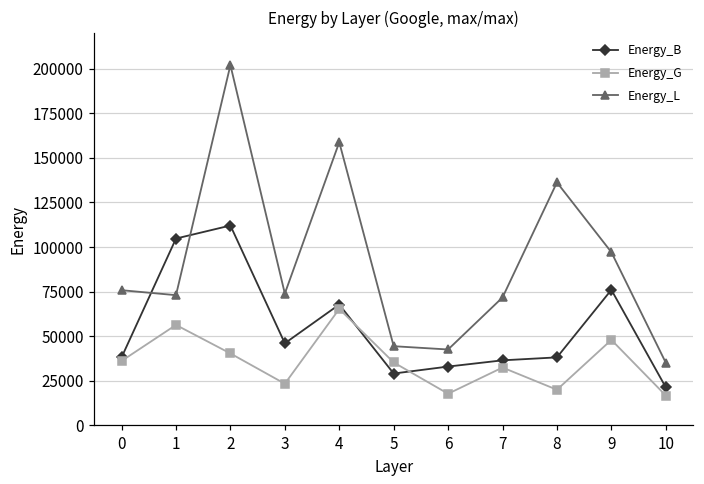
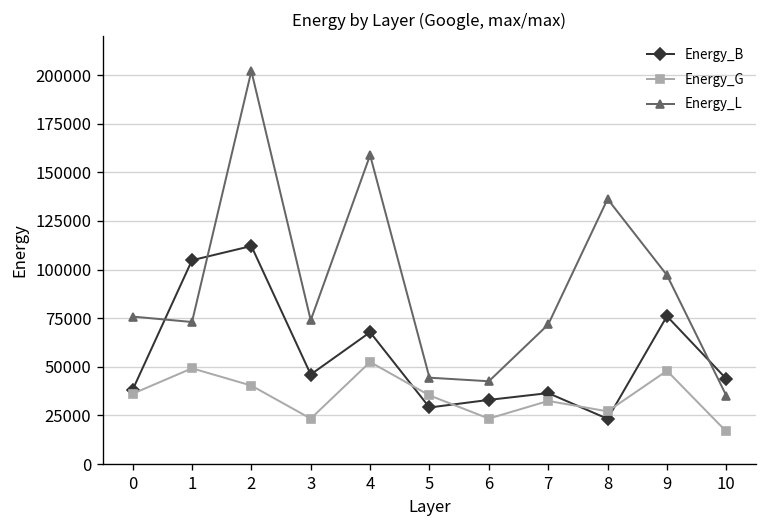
  {
    "Energy_B": {
      "0": 38000,
      "1": 105000,
      "2": 112000,
      "3": 46000,
      "4": 68000,
      "5": 29000,
      "6": 33000,
      "7": 36000,
-     "8": 38000,
+     "8": 23000,
      "9": 76000,
-     "10": 21000
+     "10": 44000
    },
    "Energy_G": {
      "0": 36000,
-     "1": 56000,
+     "1": 49000,
      "2": 40000,
      "3": 23000,
-     "4": 65000,
+     "4": 52000,
      "5": 35000,
-     "6": 18000,
+     "6": 23000,
      "7": 32000,
-     "8": 20000,
+     "8": 27000,
      "9": 48000,
      "10": 17000
    },
    "Energy_L": {
      "0": 76000,
      "1": 73000,
      "2": 202000,
      "3": 74000,
      "4": 159000,
      "5": 44000,
      "6": 43000,
      "7": 72000,
      "8": 136000,
      "9": 97000,
      "10": 35000
    }
  }
